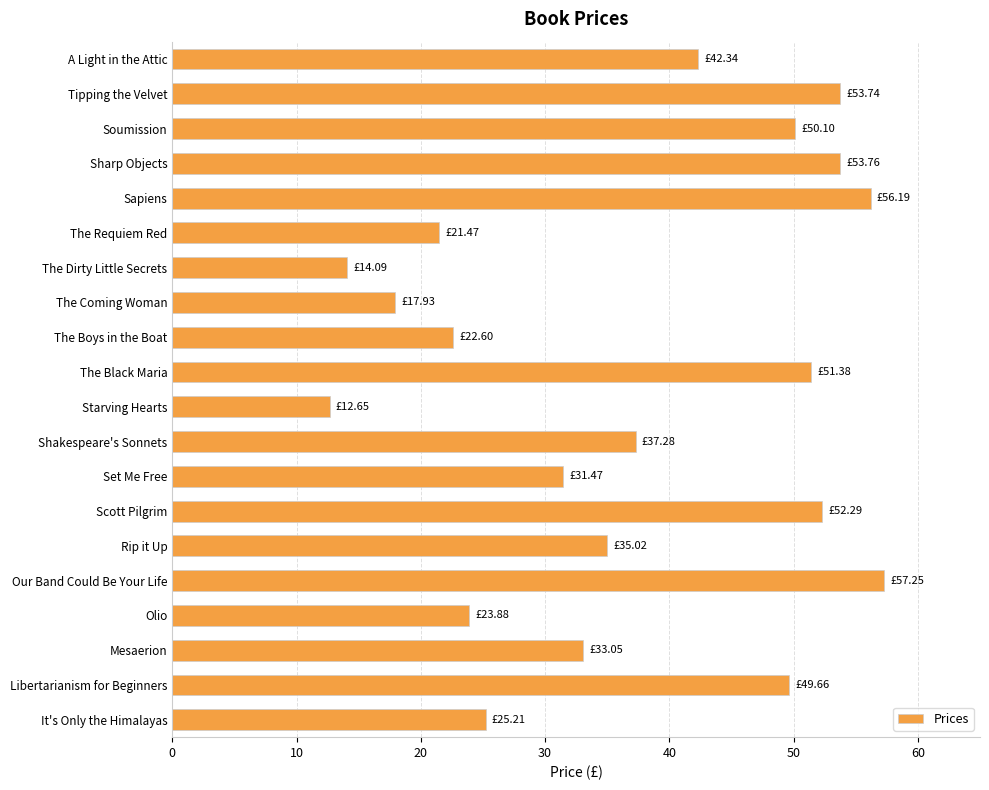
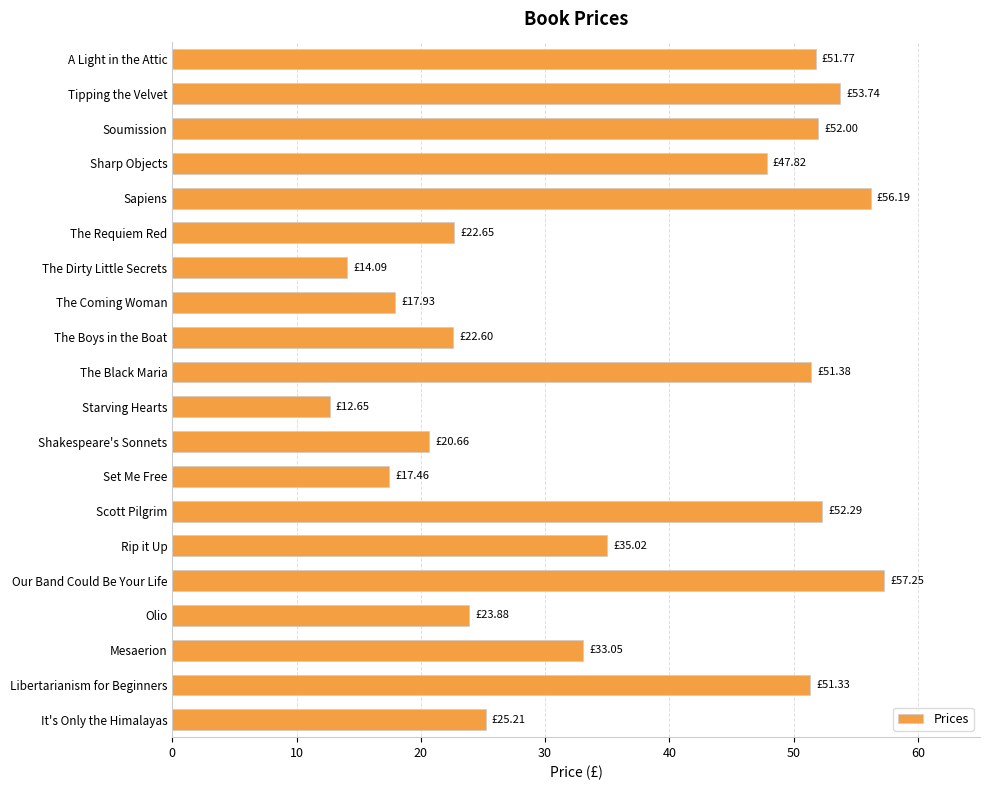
  {
-   "A Light in the Attic": "£42.34",
+   "A Light in the Attic": "£51.77",
    "Tipping the Velvet": "£53.74",
-   "Soumission": "£50.10",
-   "Sharp Objects": "£53.76",
+   "Soumission": "£52.00",
+   "Sharp Objects": "£47.82",
    "Sapiens": "£56.19",
-   "The Requiem Red": "£21.47",
+   "The Requiem Red": "£22.65",
    "The Dirty Little Secrets": "£14.09",
    "The Coming Woman": "£17.93",
    "The Boys in the Boat": "£22.60",
    "The Black Maria": "£51.38",
    "Starving Hearts": "£12.65",
-   "Shakespeare's Sonnets": "£37.28",
-   "Set Me Free": "£31.47",
+   "Shakespeare's Sonnets": "£20.66",
+   "Set Me Free": "£17.46",
    "Scott Pilgrim": "£52.29",
    "Rip it Up": "£35.02",
    "Our Band Could Be Your Life": "£57.25",
    "Olio": "£23.88",
    "Mesaerion": "£33.05",
-   "Libertarianism for Beginners": "£49.66",
+   "Libertarianism for Beginners": "£51.33",
    "It's Only the Himalayas": "£25.21"
  }
